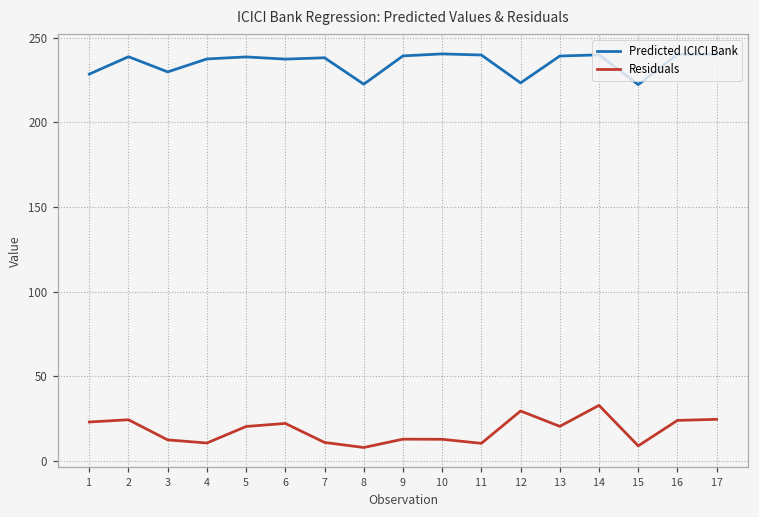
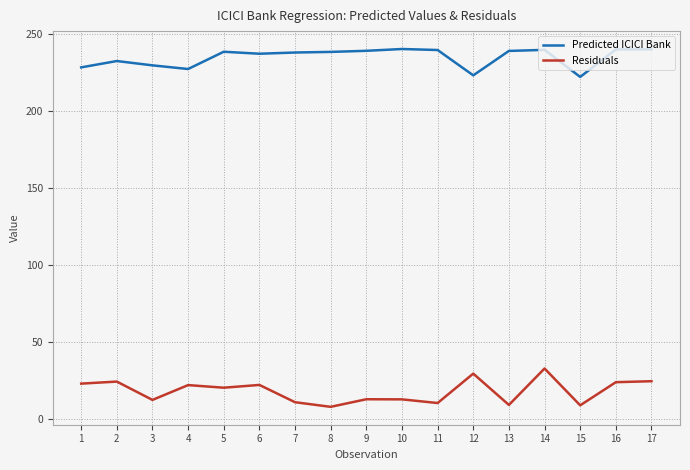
  {
    "Predicted ICICI Bank": {
      "1": 229,
-     "2": 239,
+     "2": 233,
      "3": 230,
-     "4": 238,
+     "4": 228,
      "5": 239,
      "6": 237,
      "7": 238,
-     "8": 223,
+     "8": 239,
      "9": 239,
      "10": 241,
      "11": 240,
      "12": 223,
      "13": 239,
      "15": 222
    },
    "Residuals": {
      "1": 23,
      "2": 24,
      "3": 12,
-     "4": 10,
+     "4": 22,
      "5": 20,
      "6": 22,
      "7": 11,
      "8": 8,
      "9": 13,
      "10": 13,
      "11": 10,
      "12": 29,
-     "13": 20,
+     "13": 9,
      "14": 33,
      "15": 9,
      "16": 24,
      "17": 24
    }
  }
